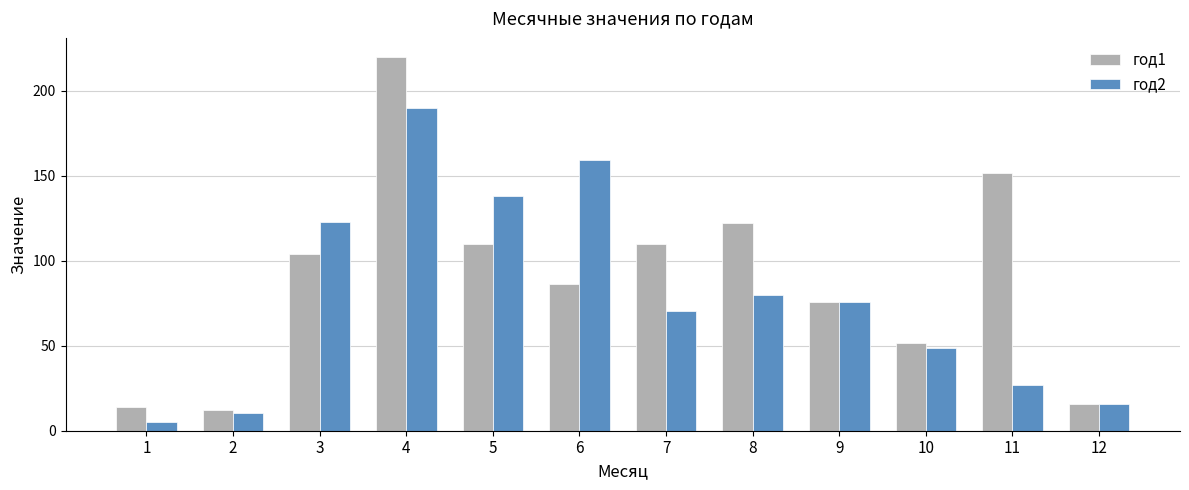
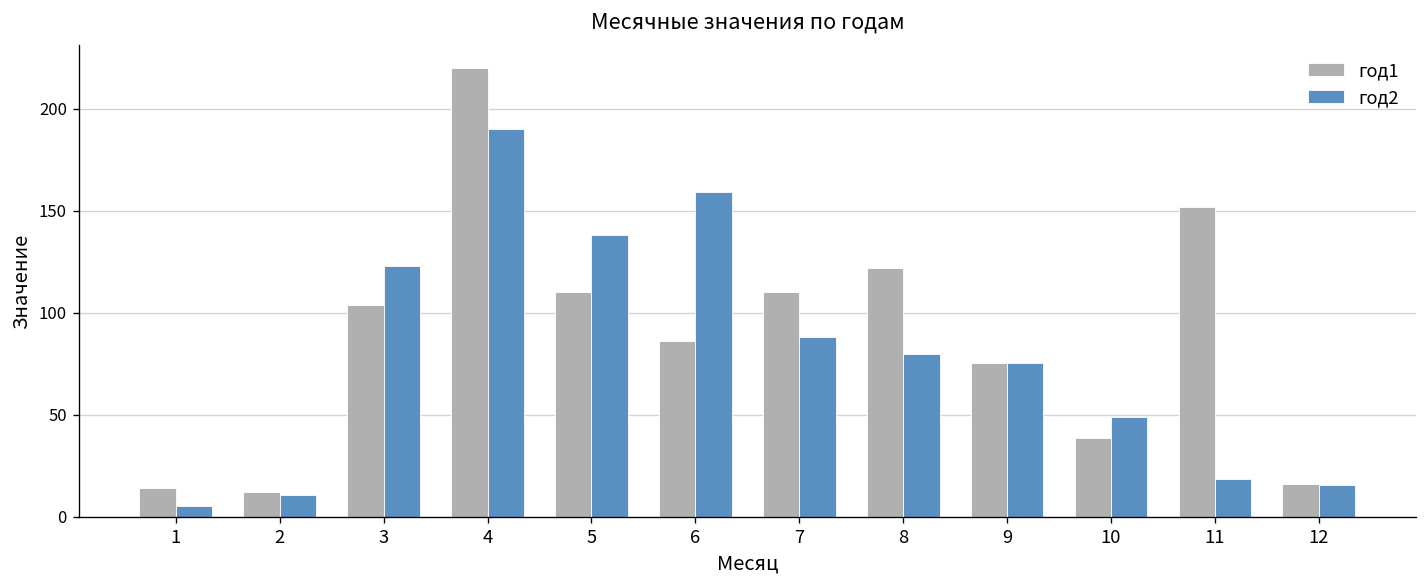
  {
    "год1": {
      "1": 14,
      "2": 12,
      "3": 104,
      "4": 220,
      "5": 110,
      "6": 86,
      "7": 110,
      "8": 122,
      "9": 75,
-     "10": 52,
+     "10": 39,
      "11": 152,
      "12": 16
    },
    "год2": {
      "1": 5,
      "2": 11,
      "3": 123,
      "4": 190,
      "5": 138,
      "6": 159,
-     "7": 71,
+     "7": 88,
      "8": 80,
      "9": 76,
      "10": 49,
-     "11": 27,
+     "11": 19,
      "12": 16
    }
  }
